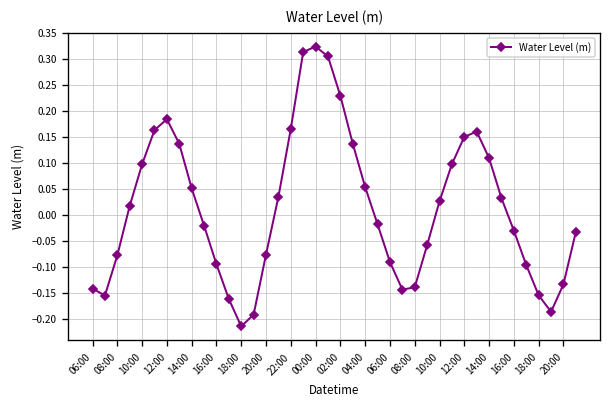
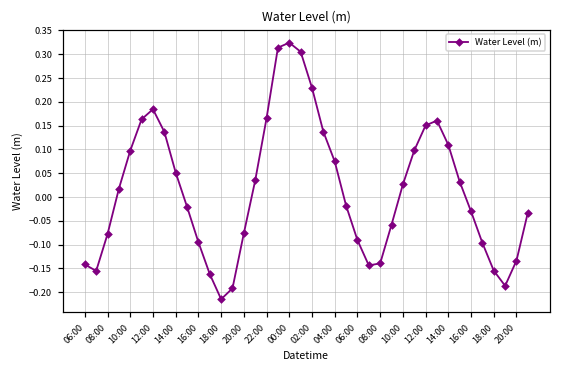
  {
    "22:00": 0.17,
    "00:00": 0.32,
    "02:00": 0.23,
-   "04:00": 0.05
+   "04:00": 0.07
  }
